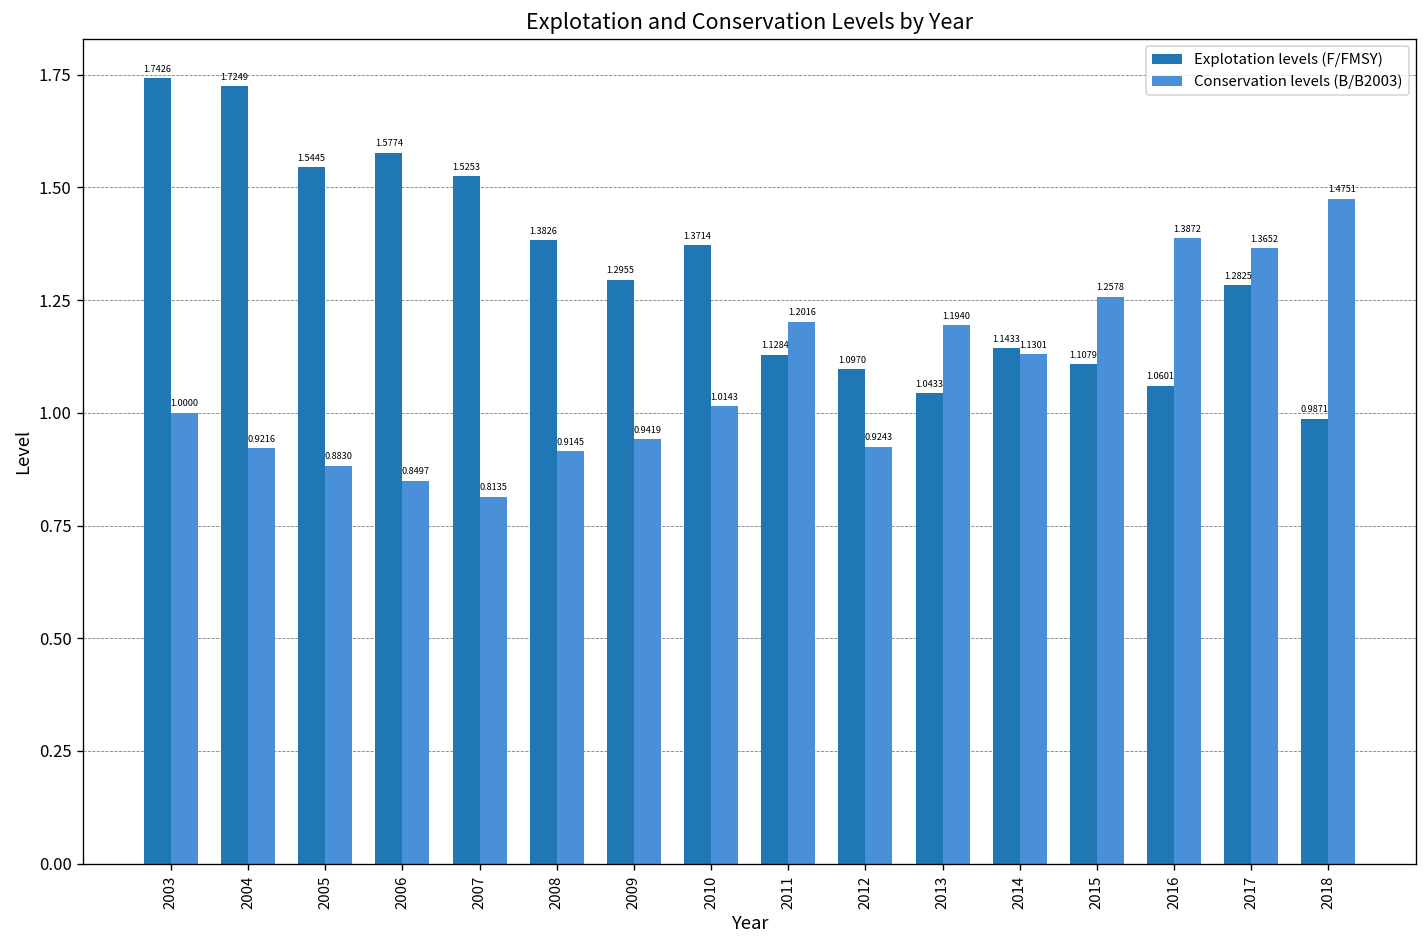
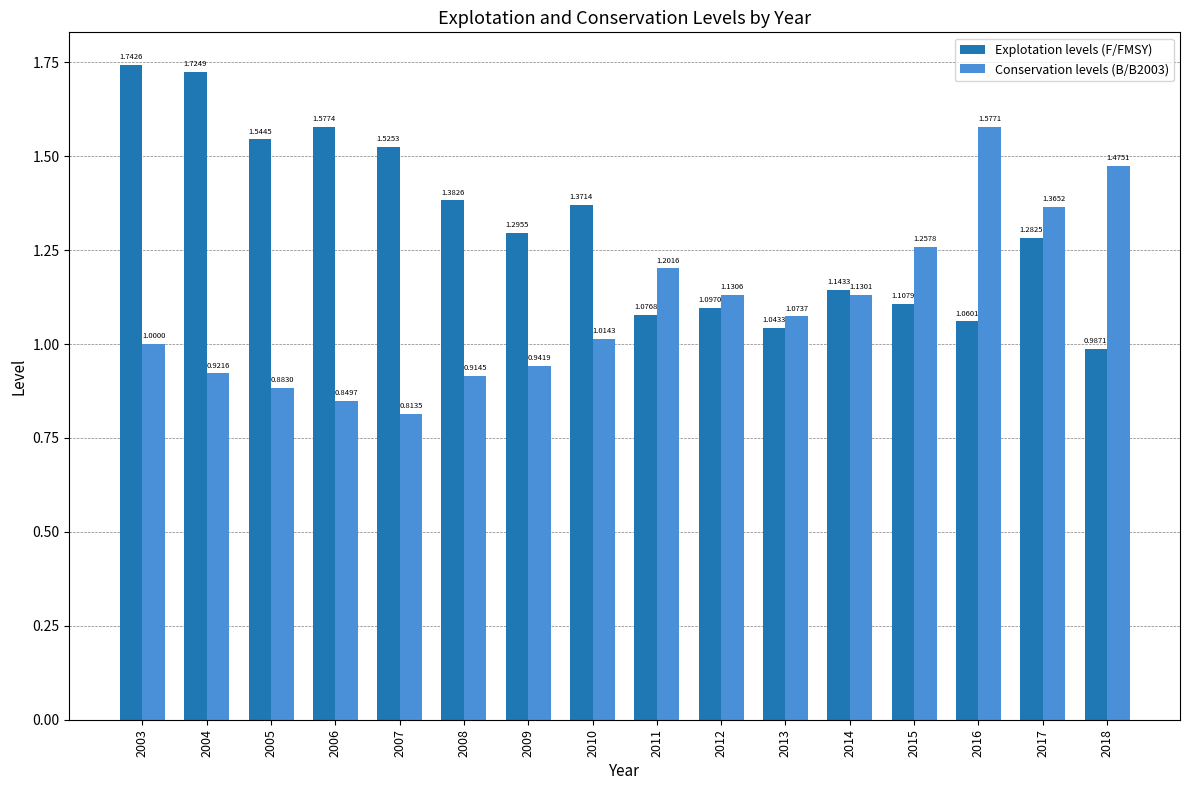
  {
    "Explotation levels (F/FMSY)": {
      "2003": 1.7426,
      "2004": 1.7249,
      "2005": 1.5445,
      "2006": 1.5774,
      "2007": 1.5253,
      "2008": 1.3826,
      "2009": 1.2955,
      "2010": 1.3714,
-     "2011": 1.1284,
+     "2011": 1.0768,
      "2012": 1.0970,
      "2013": 1.0433,
      "2014": 1.1433,
      "2015": 1.1079,
      "2016": 1.0601,
      "2017": 1.2825,
      "2018": 0.9871
    },
    "Conservation levels (B/B2003)": {
      "2003": 1.0000,
      "2004": 0.9216,
      "2005": 0.8830,
      "2006": 0.8497,
      "2007": 0.8135,
      "2008": 0.9145,
      "2009": 0.9419,
      "2010": 1.0143,
      "2011": 1.2016,
-     "2012": 0.9243,
-     "2013": 1.1940,
+     "2012": 1.1306,
+     "2013": 1.0737,
      "2014": 1.1301,
      "2015": 1.2578,
-     "2016": 1.3872,
+     "2016": 1.5771,
      "2017": 1.3652,
      "2018": 1.4751
    }
  }
